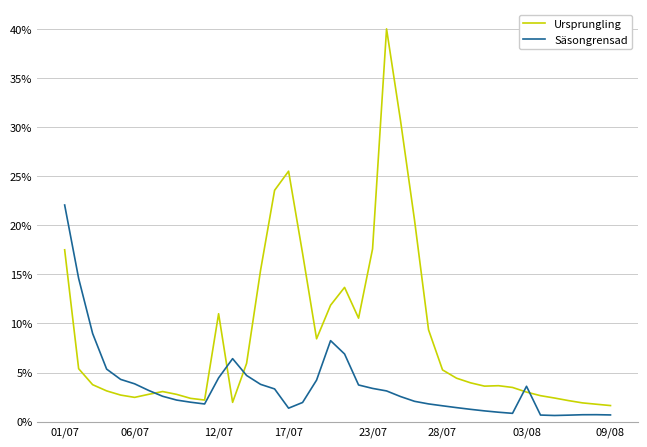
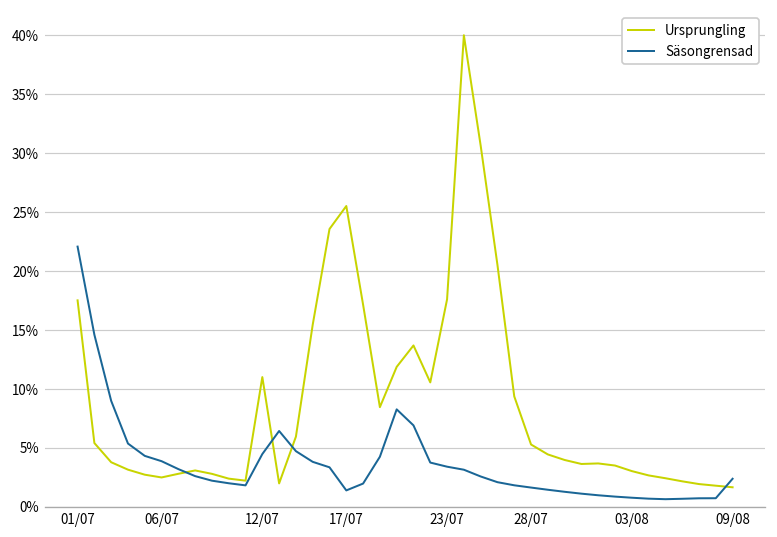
  {
    "Ursprungling": {
      "01/07": "17%",
      "06/07": "2%",
      "12/07": "11%",
      "17/07": "26%",
      "23/07": "18%",
      "28/07": "5%",
      "03/08": "3%",
      "09/08": "2%"
    },
    "Säsongrensad": {
      "01/07": "22%",
      "06/07": "4%",
      "12/07": "4%",
      "17/07": "1%",
      "23/07": "3%",
      "28/07": "2%",
-     "03/08": "4%",
-     "09/08": "1%"
+     "03/08": "1%",
+     "09/08": "2%"
    }
  }
